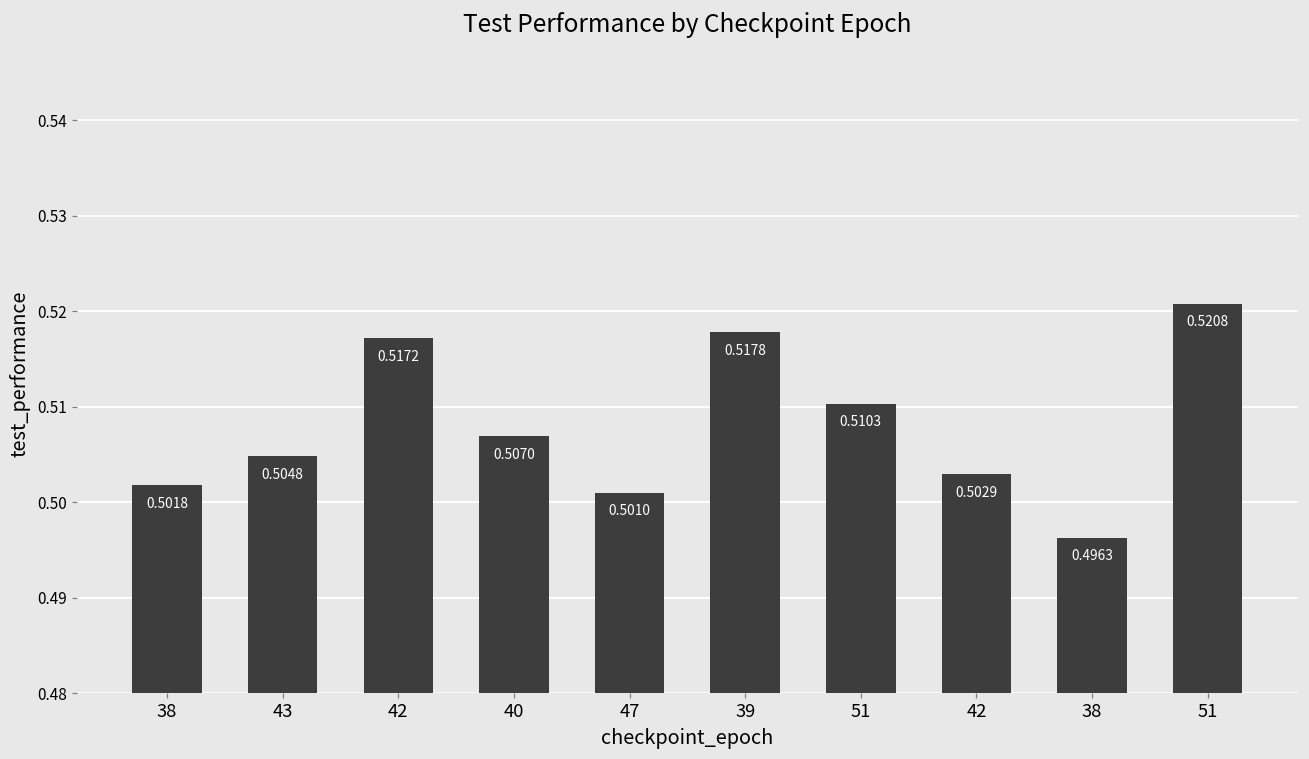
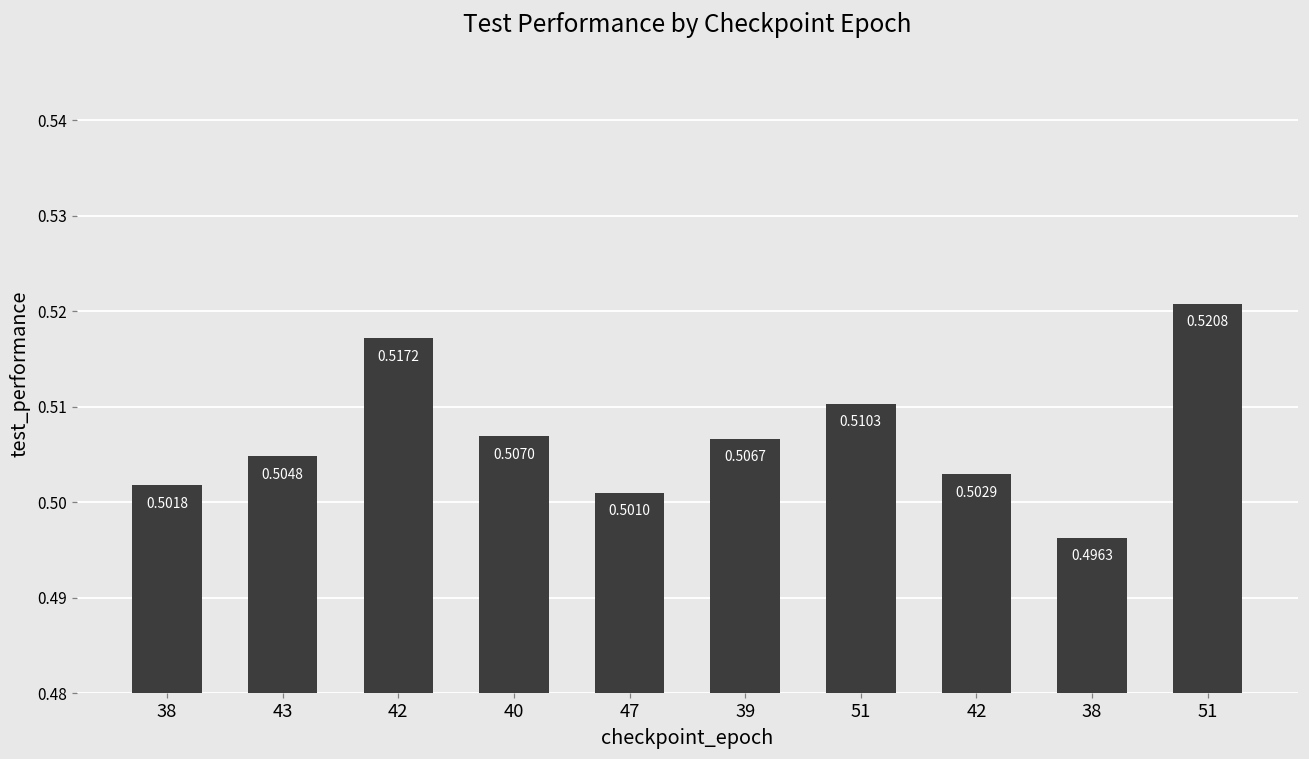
  {
    "43": 0.5048,
    "40": 0.5070,
    "47": 0.5010,
-   "39": 0.5178
+   "39": 0.5067
  }
